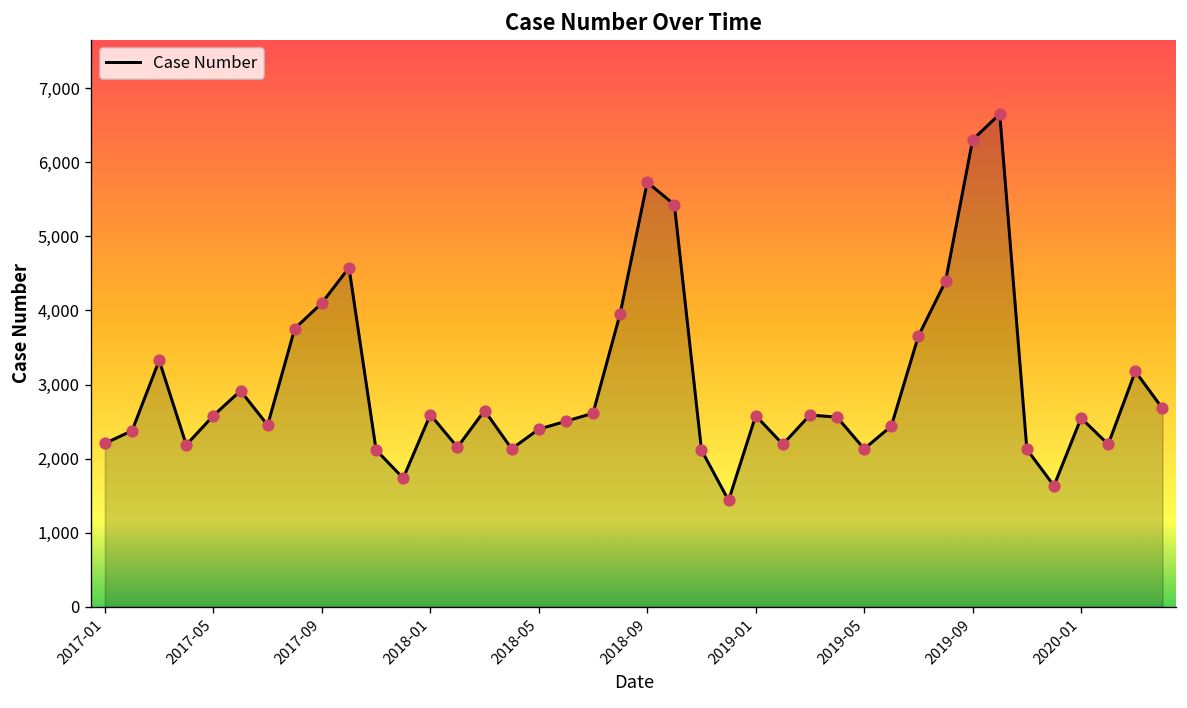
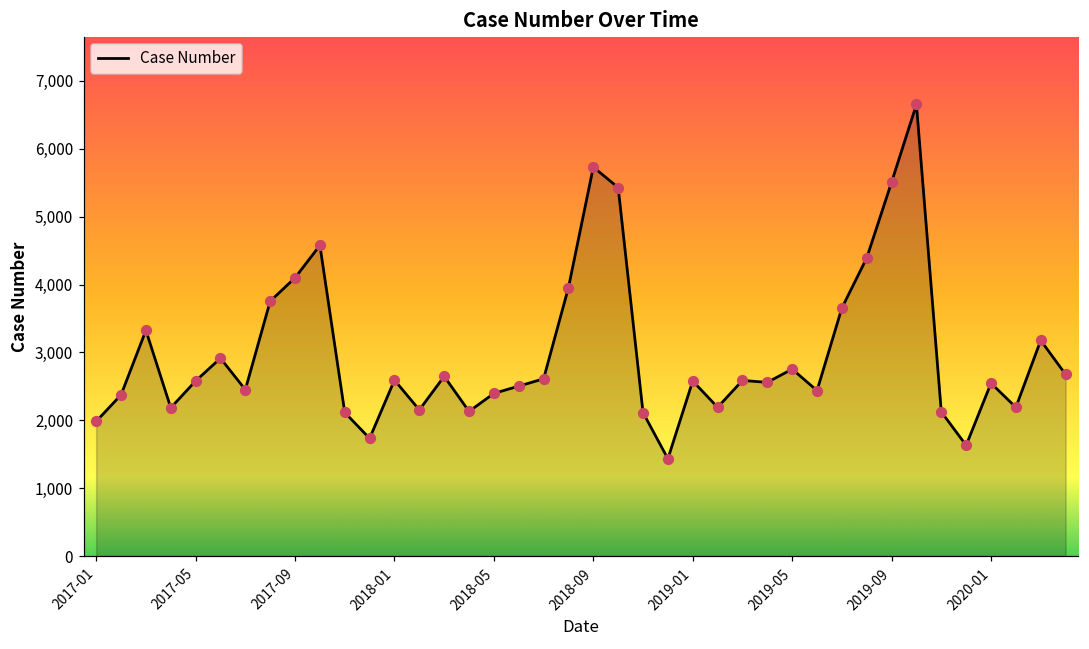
  {
-   "2017-01": "2,200",
+   "2017-01": "2,000",
    "2017-05": "2,600",
    "2017-09": "4,100",
    "2018-01": "2,600",
    "2018-05": "2,400",
    "2018-09": "5,700",
    "2019-01": "2,600",
-   "2019-05": "2,100",
-   "2019-09": "6,300",
+   "2019-05": "2,800",
+   "2019-09": "5,500",
    "2020-01": "2,500"
  }
